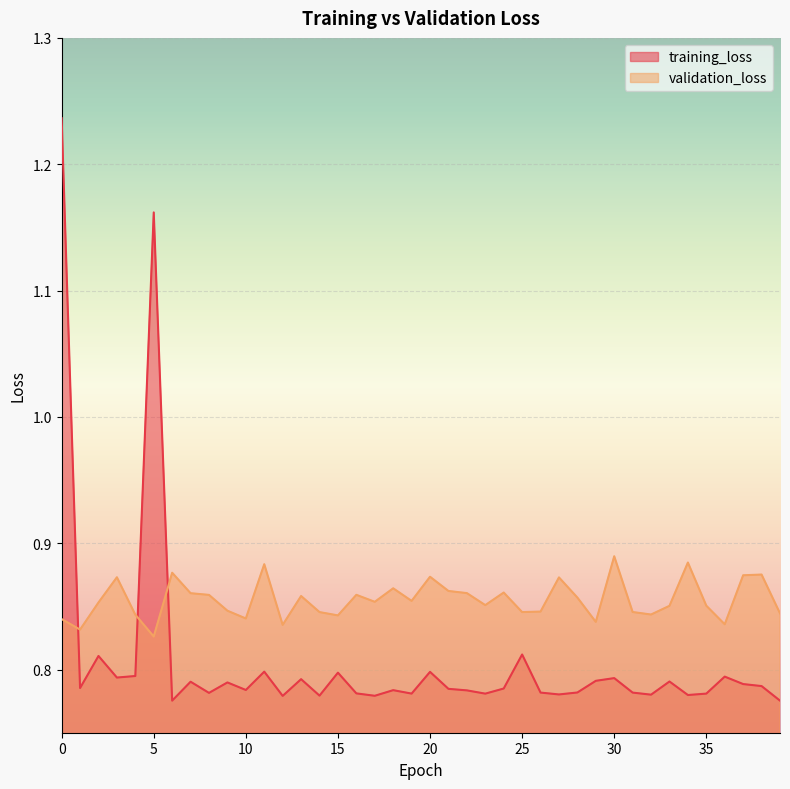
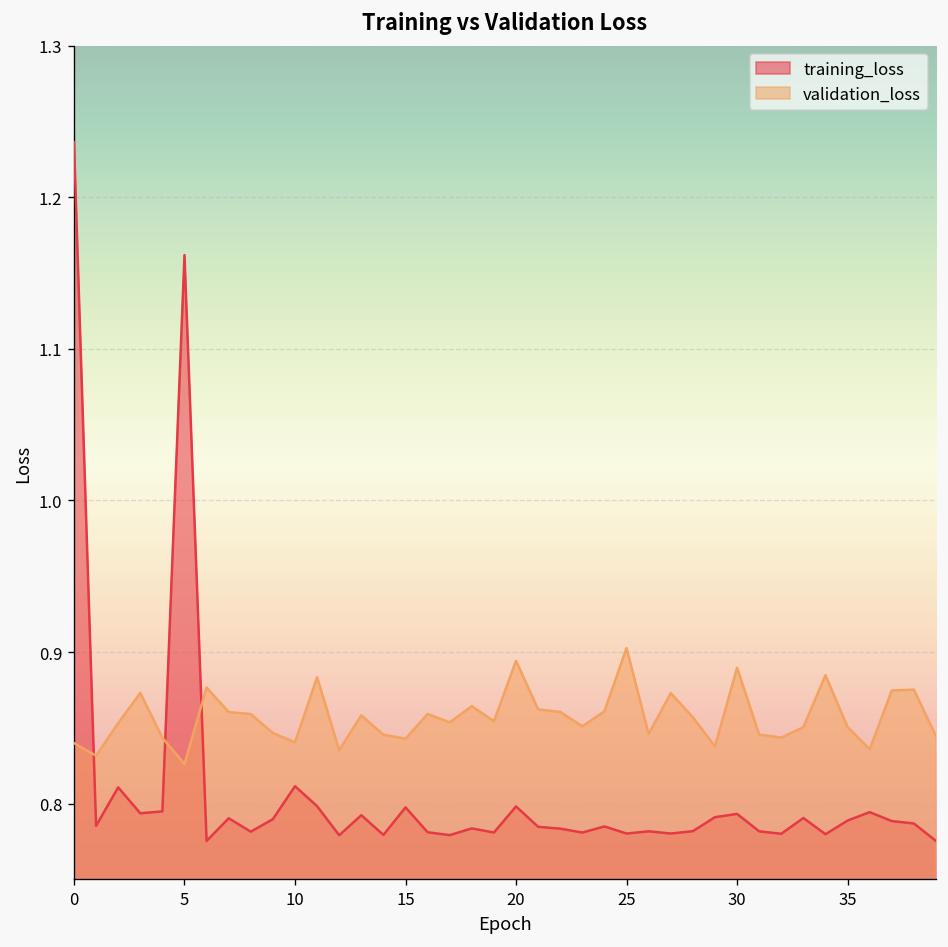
  {
    "training_loss": {
      "0": 1.236,
      "5": 1.162,
-     "10": 0.784,
+     "10": 0.812,
      "15": 0.798,
      "20": 0.798,
-     "25": 0.812,
+     "25": 0.780,
      "30": 0.793,
-     "35": 0.781
+     "35": 0.789
    },
    "validation_loss": {
      "0": 0.840,
      "5": 0.826,
      "10": 0.840,
      "15": 0.843,
-     "20": 0.873,
-     "25": 0.845,
+     "20": 0.894,
+     "25": 0.903,
      "30": 0.890,
      "35": 0.851
    }
  }
